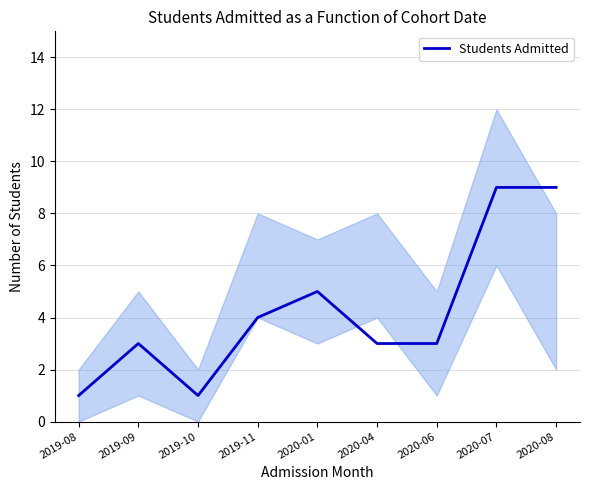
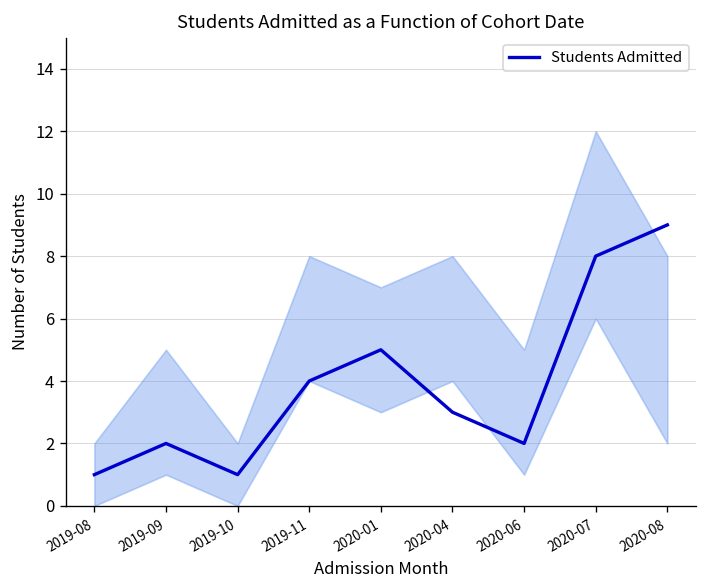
  {
    "Students Admitted": {
      "2019-08": 1,
-     "2019-09": 3,
+     "2019-09": 2,
      "2019-10": 1,
      "2019-11": 4,
      "2020-01": 5,
      "2020-04": 3,
-     "2020-06": 3,
-     "2020-07": 9,
+     "2020-06": 2,
+     "2020-07": 8,
      "2020-08": 9
    }
  }
